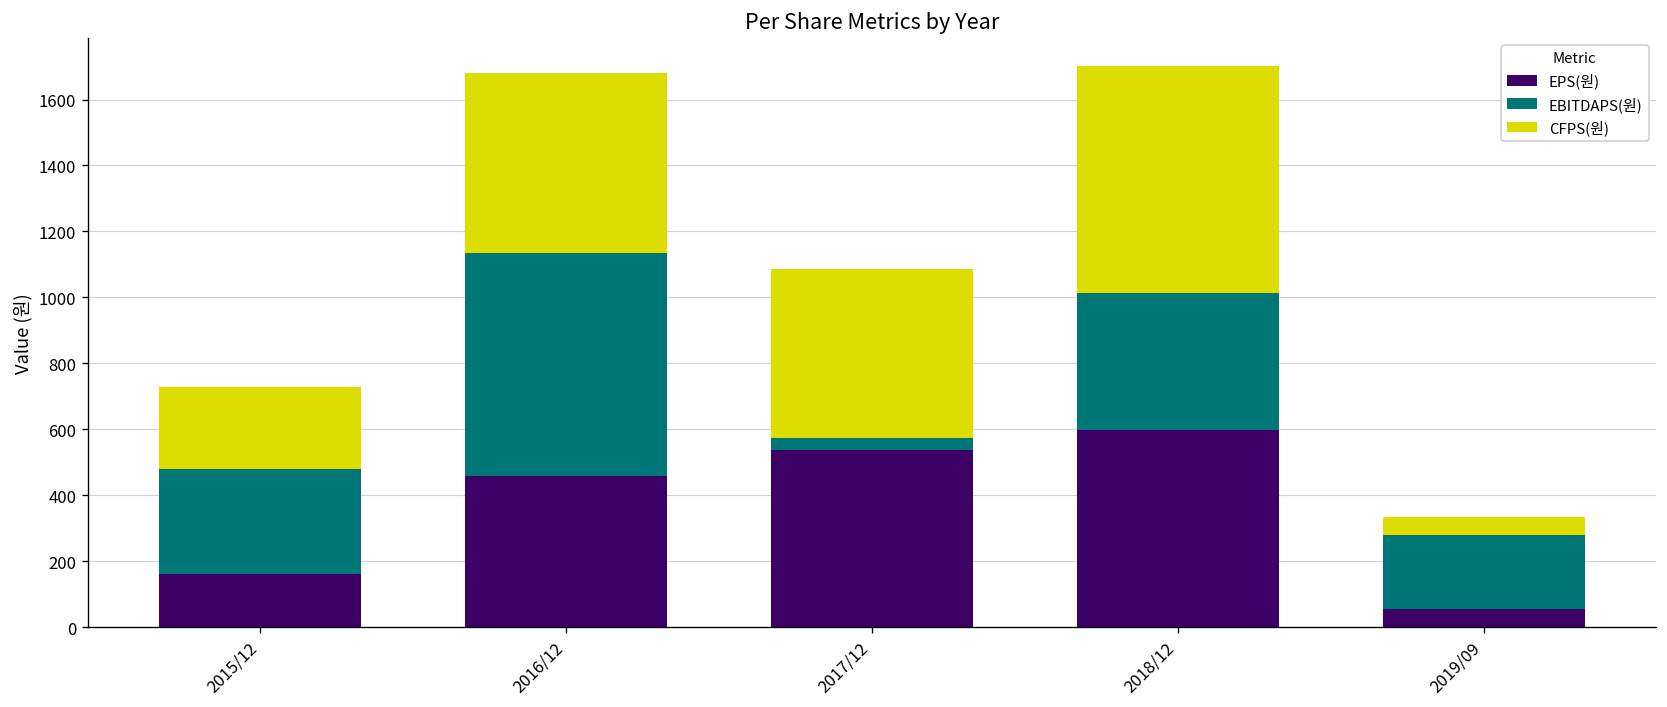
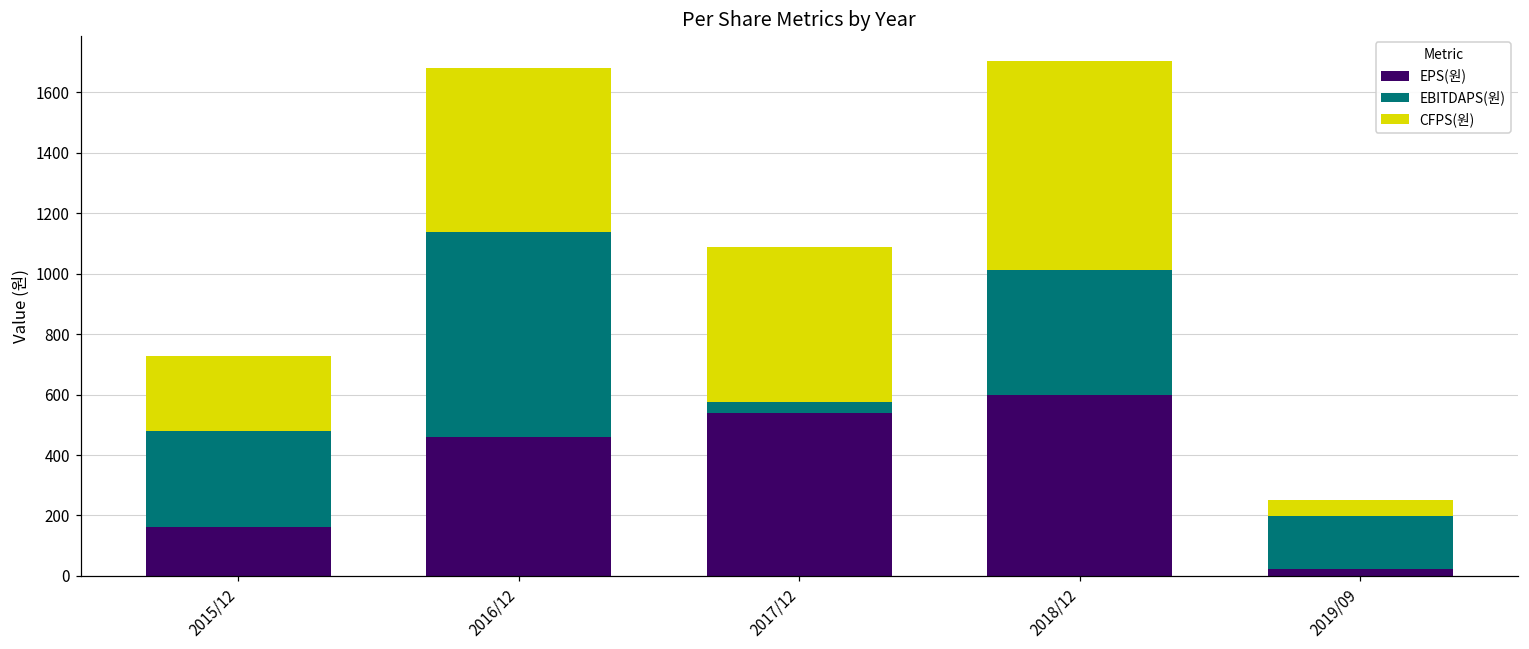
  {
    "EPS(원)": {
      "2015/12": 160,
      "2016/12": 460,
      "2017/12": 540,
      "2018/12": 600,
-     "2019/09": 60
+     "2019/09": 20
    },
    "EBITDAPS(원)": {
      "2015/12": 320,
      "2016/12": 680,
      "2017/12": 40,
      "2018/12": 420,
-     "2019/09": 220
+     "2019/09": 170
    },
    "CFPS(원)": {
      "2015/12": 250,
      "2016/12": 540,
      "2017/12": 510,
      "2018/12": 690,
      "2019/09": 60
    }
  }
